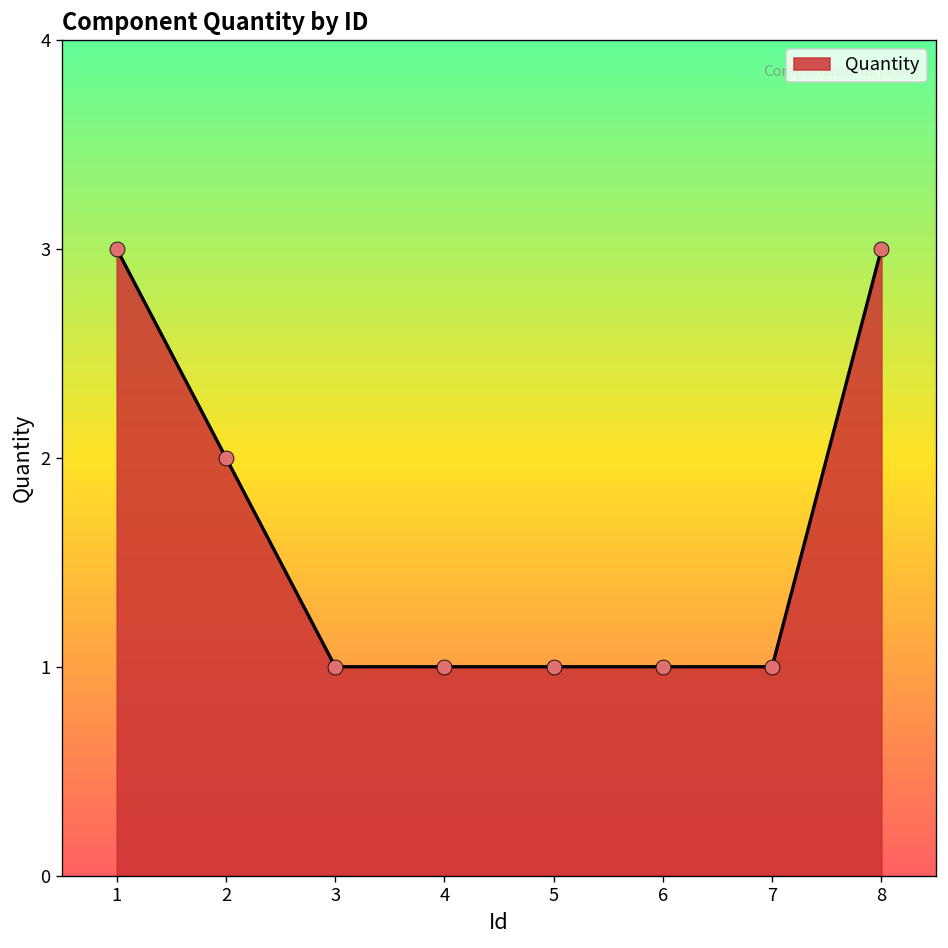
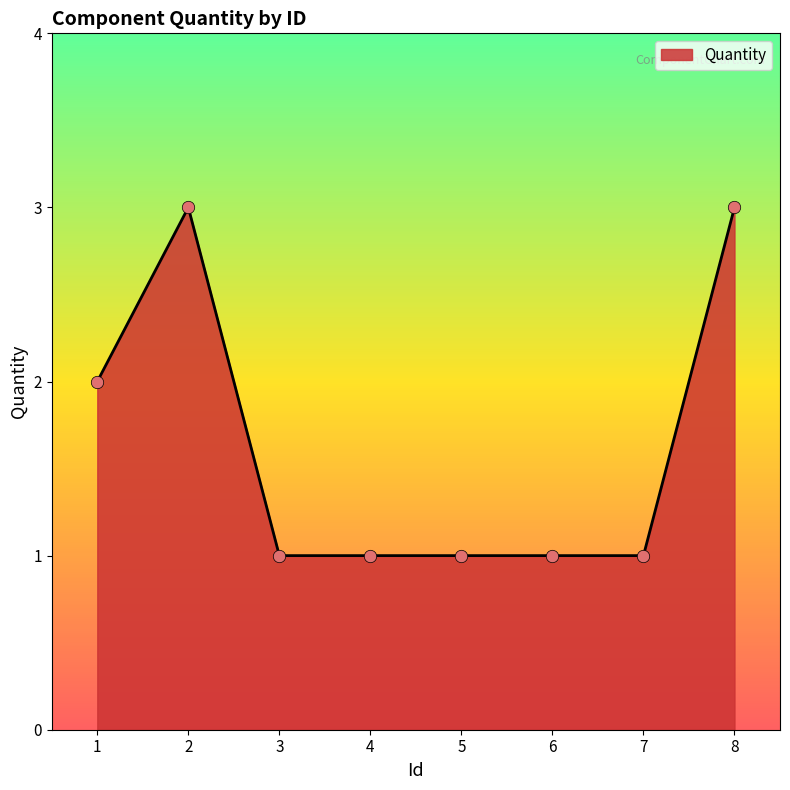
  {
-   "1": 3,
-   "2": 2,
+   "1": 2,
+   "2": 3,
    "3": 1,
    "4": 1,
    "5": 1,
    "6": 1,
    "7": 1,
    "8": 3
  }
